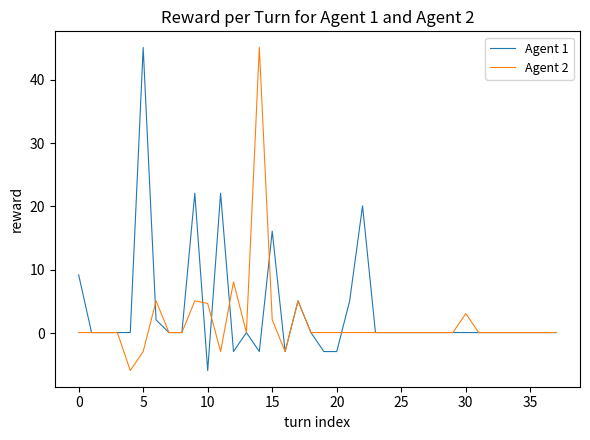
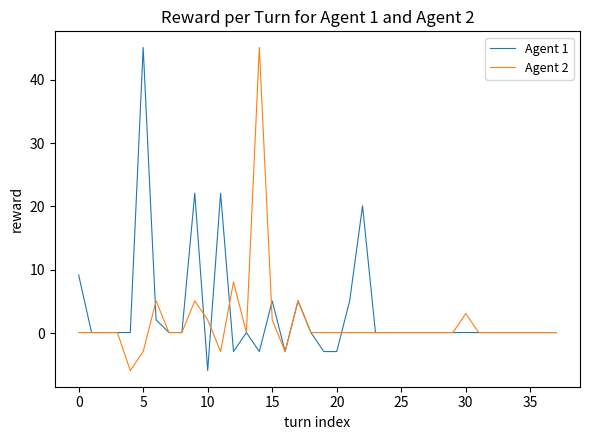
  {
    "Agent 1": {
      "0": 9,
      "5": 45,
      "10": -6,
-     "15": 16,
+     "15": 5,
      "20": -3,
      "30": 0
    },
    "Agent 2": {
      "0": 0,
      "5": -3,
-     "10": 5,
+     "10": 2,
      "15": 2,
      "20": 0,
      "30": 3
    }
  }
